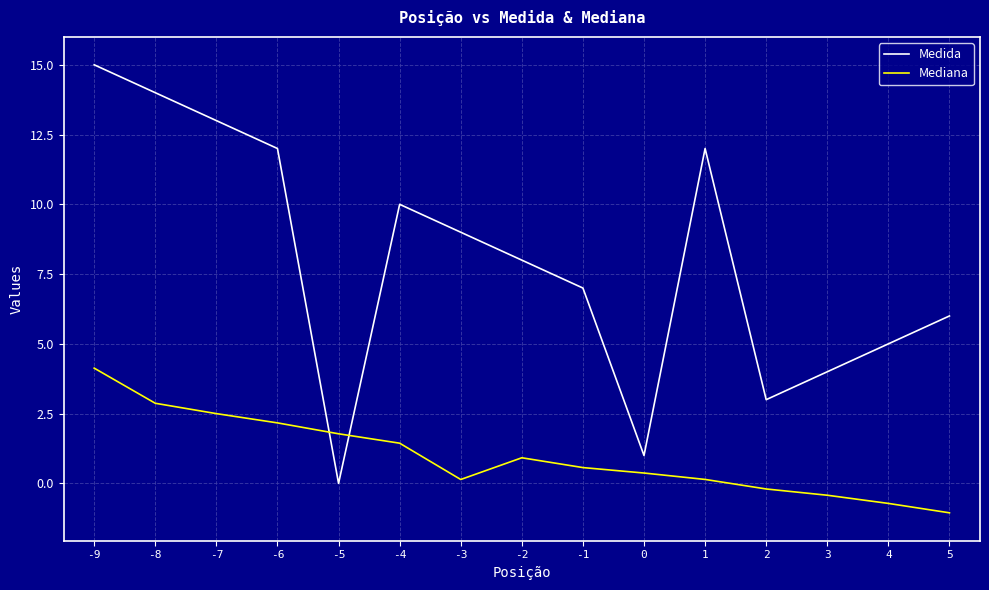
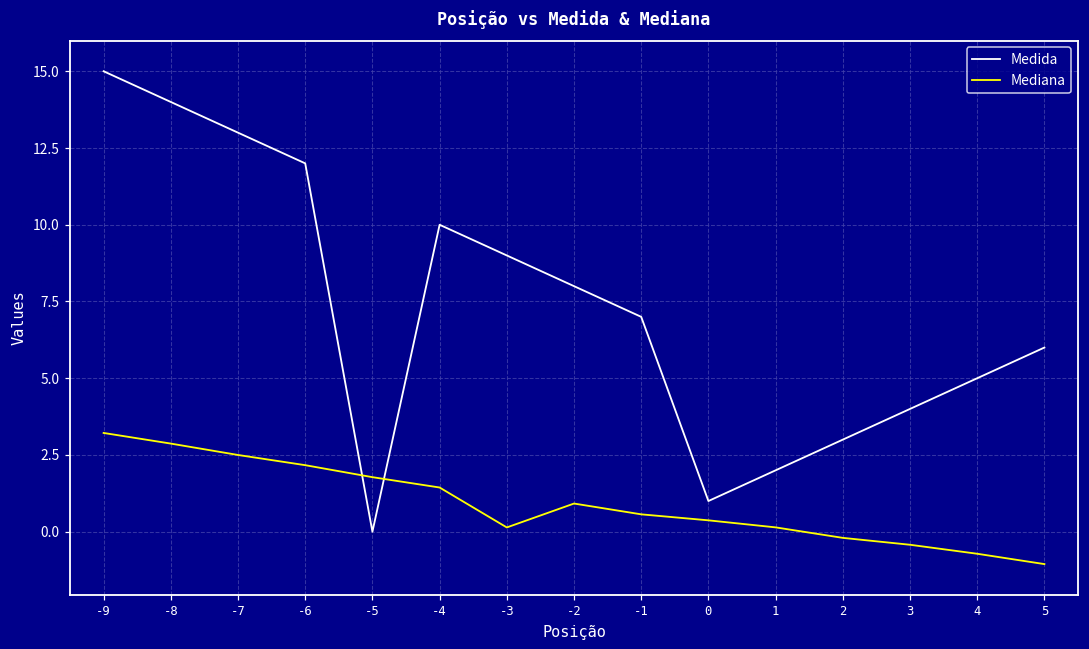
  {
    "Medida": {
      "-9": 15,
      "-8": 14,
      "-7": 13,
      "-6": 12,
      "-5": 0,
      "-4": 10,
      "-3": 9,
      "-2": 8,
      "-1": 7,
      "0": 1,
-     "1": 12,
+     "1": 2,
      "2": 3,
      "3": 4,
      "4": 5,
      "5": 6
    },
    "Mediana": {
-     "-9": 4.1,
+     "-9": 3.2,
      "-8": 2.9,
      "-7": 2.5,
      "-6": 2.2,
      "-5": 1.8,
      "-4": 1.4,
      "-3": 0.1,
      "-2": 0.9,
      "-1": 0.6,
      "0": 0.4,
      "1": 0.1,
      "2": -0.2,
      "3": -0.4,
      "4": -0.7,
      "5": -1.1
    }
  }
